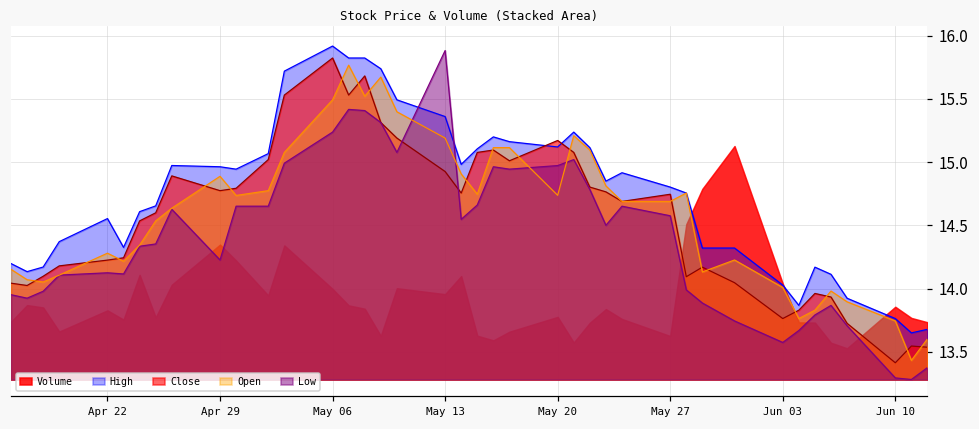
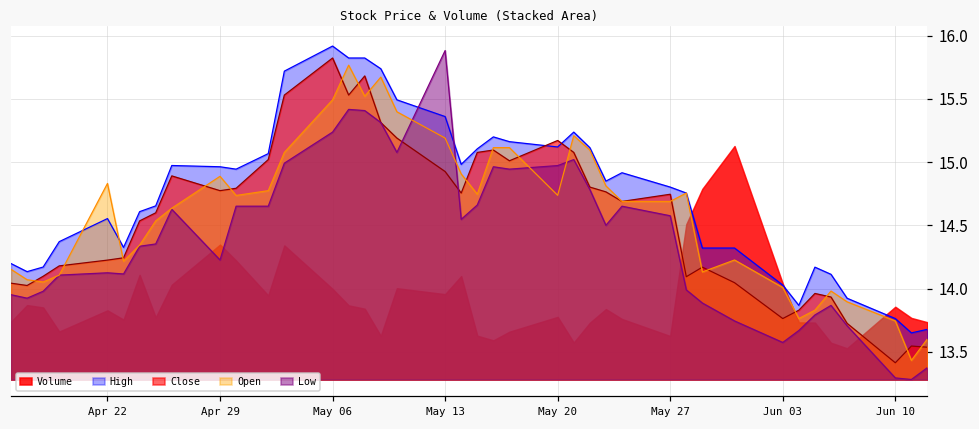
  {
    "High": {
      "Apr 22": 14.55,
      "Apr 29": 14.96,
      "May 06": 15.92,
      "May 13": 15.36,
      "May 20": 15.12,
      "May 27": 14.80
    },
    "Low": {
      "Apr 22": 14.12,
      "Apr 29": 14.23,
      "May 06": 15.24,
      "May 13": 15.88,
      "May 20": 14.97,
      "May 27": 14.58,
      "Jun 03": 13.57,
      "Jun 10": 13.29
    },
    "Open": {
-     "Apr 22": 14.28,
+     "Apr 22": 14.83,
      "Apr 29": 14.89,
      "May 06": 15.49,
      "May 13": 15.19,
      "May 20": 14.74,
      "May 27": 14.69
    }
  }
